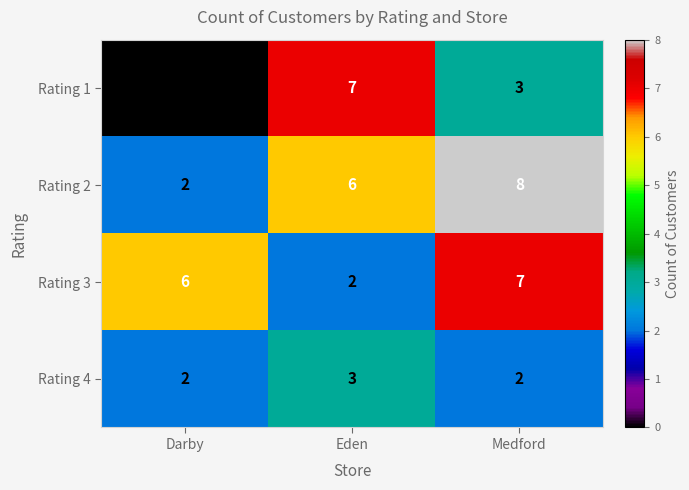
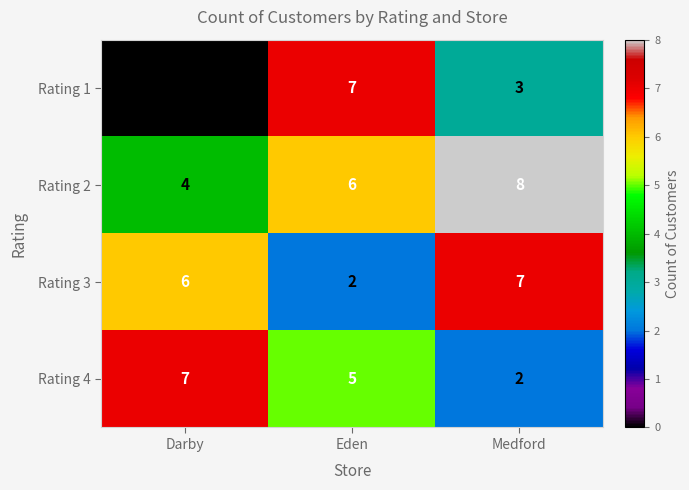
  {
    "Rating 1": {
      "Eden": 7,
      "Medford": 3
    },
    "Rating 2": {
-     "Darby": 2,
+     "Darby": 4,
      "Eden": 6,
      "Medford": 8
    },
    "Rating 3": {
      "Darby": 6,
      "Eden": 2,
      "Medford": 7
    },
    "Rating 4": {
-     "Darby": 2,
-     "Eden": 3,
+     "Darby": 7,
+     "Eden": 5,
      "Medford": 2
    }
  }
